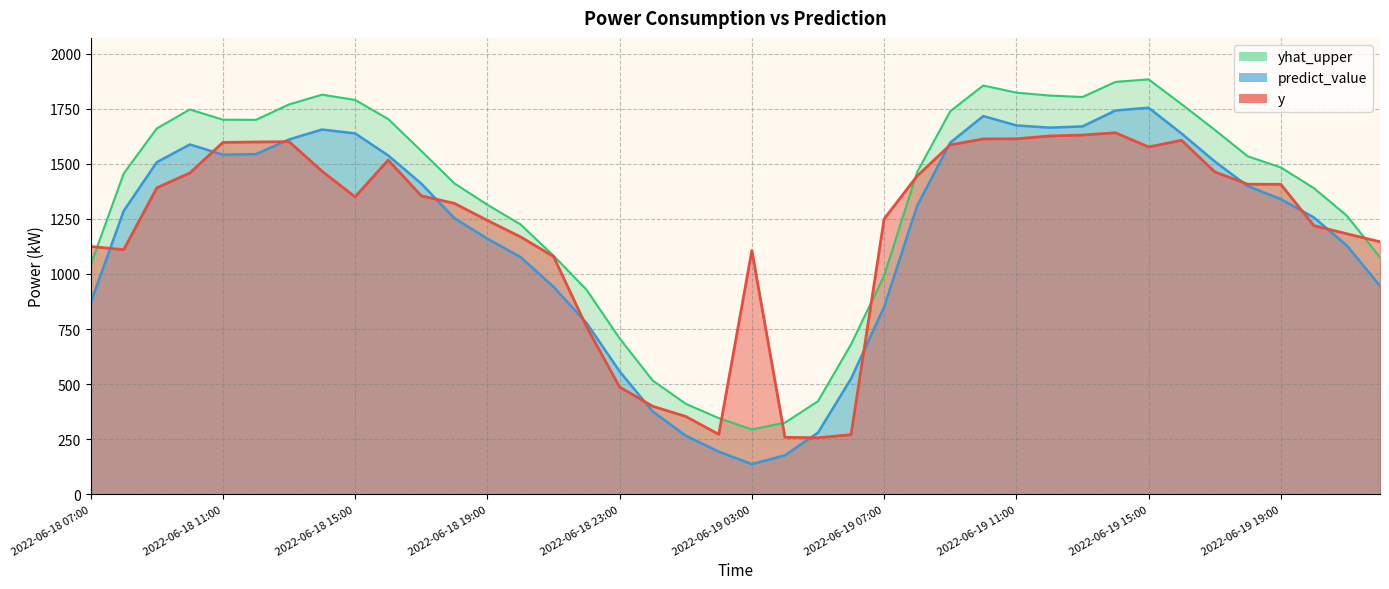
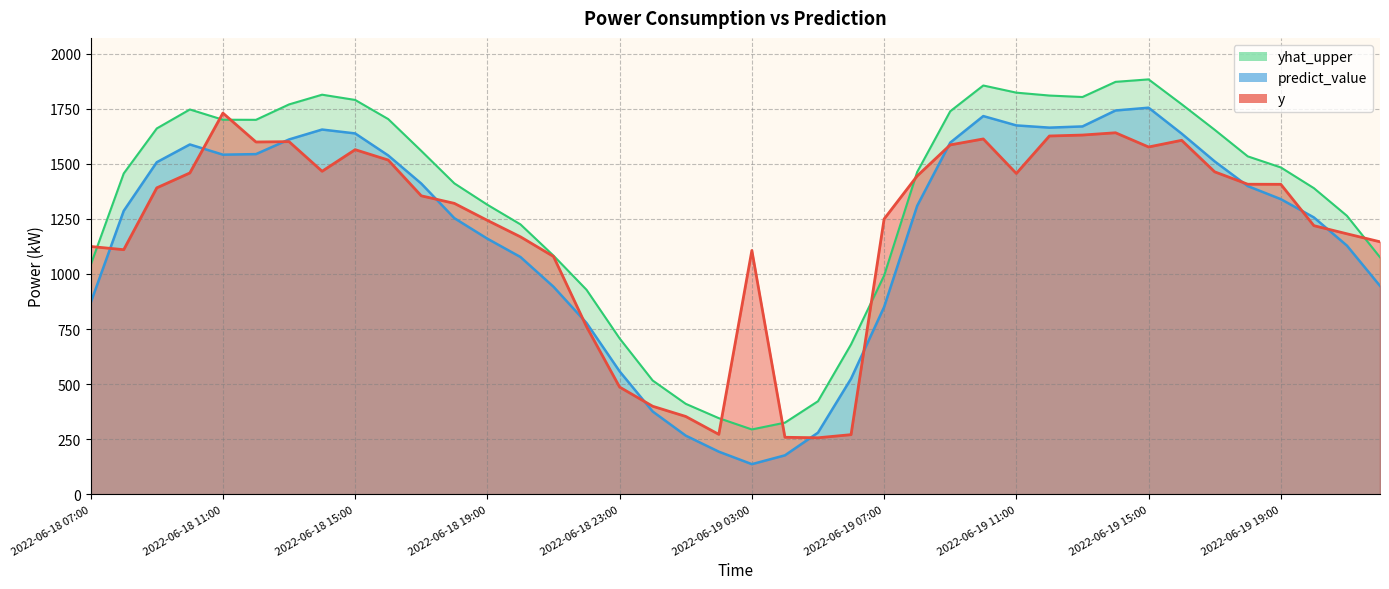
  {
    "y": {
      "2022-06-18 07:00": 1120,
-     "2022-06-18 11:00": 1600,
-     "2022-06-18 15:00": 1350,
+     "2022-06-18 11:00": 1730,
+     "2022-06-18 15:00": 1560,
      "2022-06-18 19:00": 1240,
      "2022-06-18 23:00": 490,
      "2022-06-19 03:00": 1110,
      "2022-06-19 07:00": 1250,
-     "2022-06-19 11:00": 1610,
+     "2022-06-19 11:00": 1460,
      "2022-06-19 15:00": 1580,
      "2022-06-19 19:00": 1410
    }
  }
